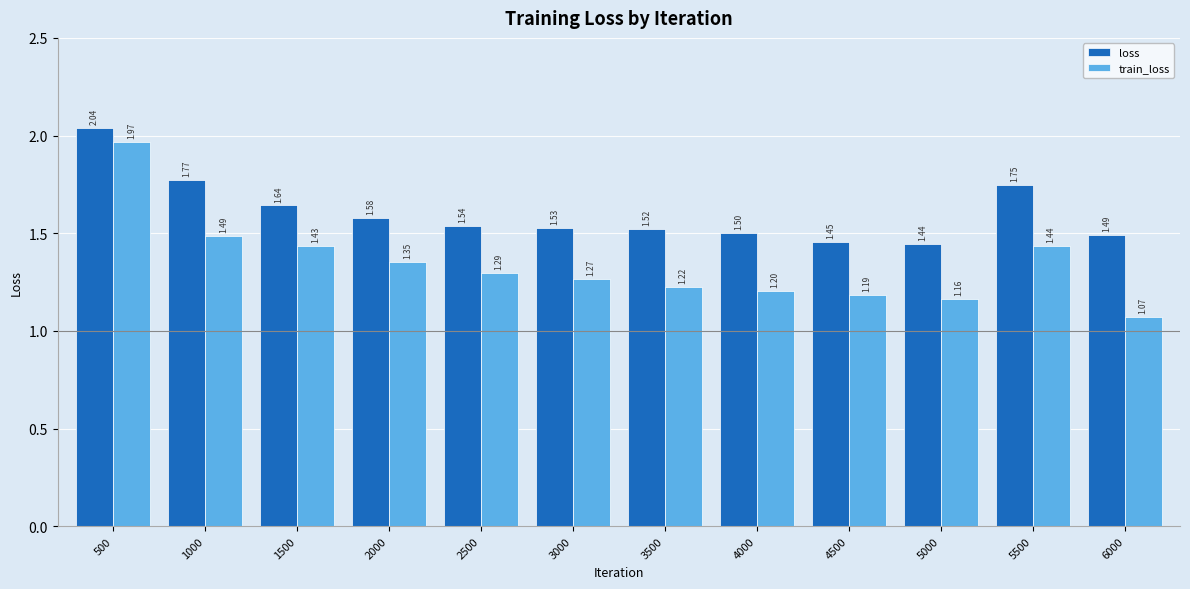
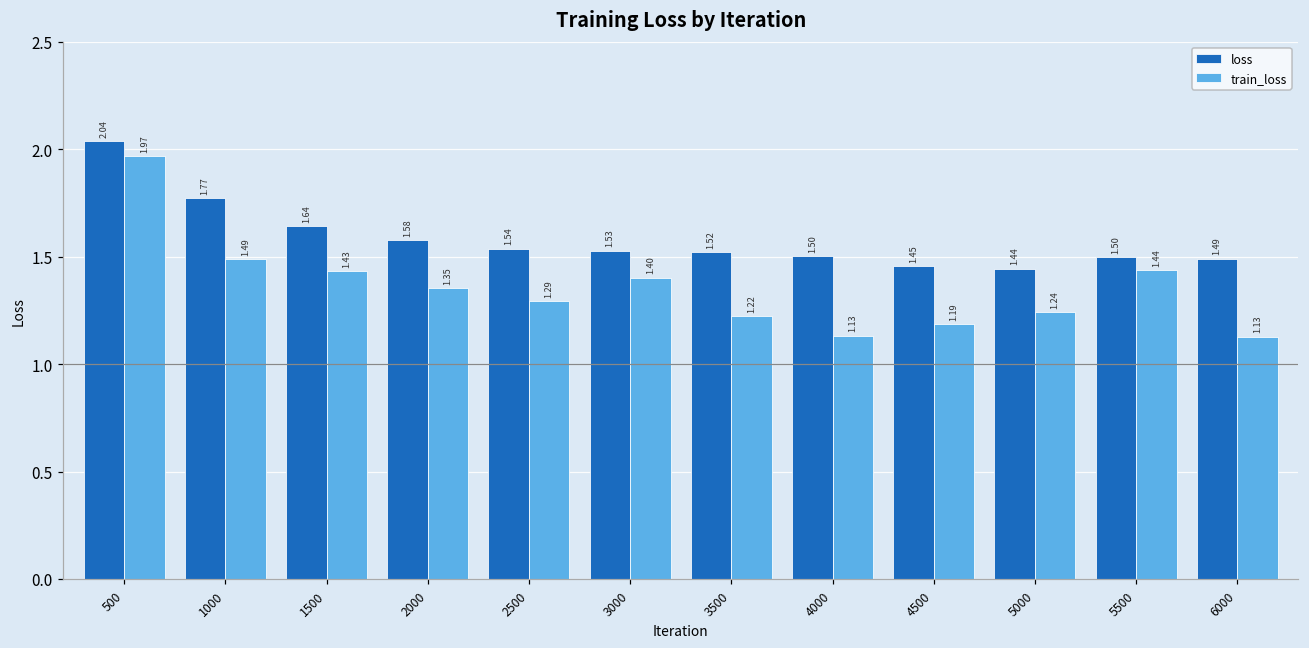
  {
    "loss": {
      "500": 2.04,
      "1000": 1.77,
      "1500": 1.64,
      "2000": 1.58,
      "2500": 1.54,
      "3000": 1.53,
      "3500": 1.52,
      "4000": 1.50,
      "4500": 1.45,
      "5000": 1.44,
-     "5500": 1.75,
+     "5500": 1.50,
      "6000": 1.49
    },
    "train_loss": {
      "500": 1.97,
      "1000": 1.49,
      "1500": 1.43,
      "2000": 1.35,
      "2500": 1.29,
-     "3000": 1.27,
+     "3000": 1.40,
      "3500": 1.22,
-     "4000": 1.20,
+     "4000": 1.13,
      "4500": 1.19,
-     "5000": 1.16,
+     "5000": 1.24,
      "5500": 1.44,
-     "6000": 1.07
+     "6000": 1.13
    }
  }
